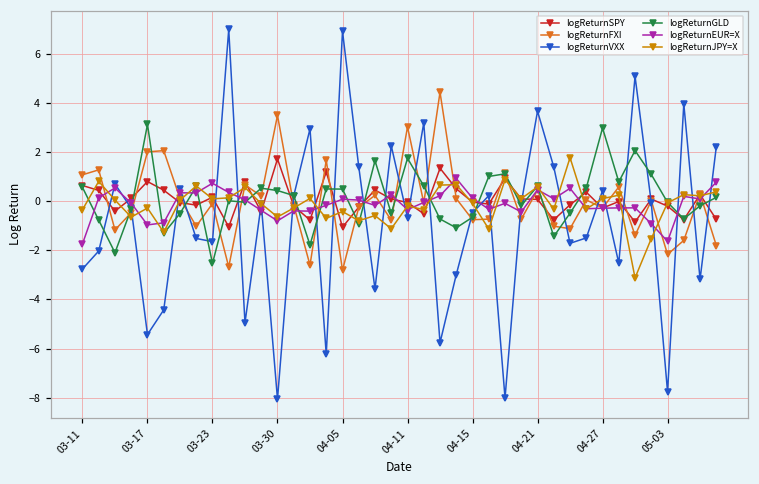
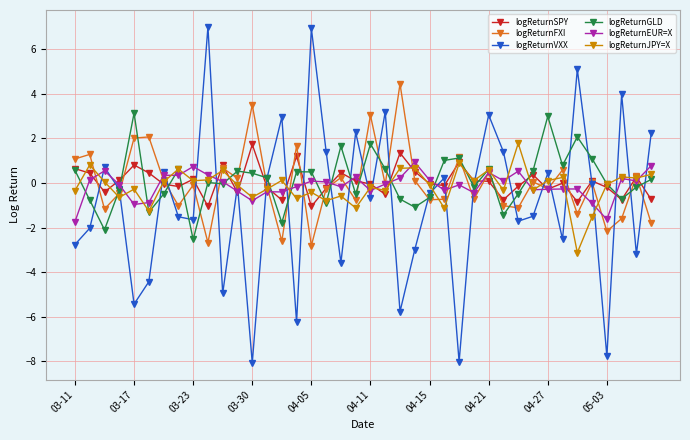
  {
    "logReturnSPY": {
      "03-17": 0.8,
      "03-30": 1.7,
      "04-05": -1.0,
      "04-11": 0.0,
      "04-21": 0.1,
      "05-03": -0.2
    },
    "logReturnVXX": {
      "03-11": -2.8,
      "03-17": -5.4,
      "03-23": -1.6,
      "03-30": -8.1,
      "04-05": 6.9,
      "04-11": -0.7,
      "04-15": -0.5,
-     "04-21": 3.7,
+     "04-21": 3.1,
      "04-27": 0.4,
      "05-03": -7.8
    },
    "logReturnGLD": {
      "03-17": 3.1,
      "03-23": -2.5,
      "03-30": 0.4,
      "04-05": 0.5,
      "04-11": 1.8,
      "04-27": 3.0
    },
    "logReturnEUR=X": {
      "03-11": -1.7,
      "03-17": -1.0,
      "03-23": 0.7,
      "03-30": -0.8,
      "04-05": 0.1,
      "04-11": -0.3,
      "04-15": 0.1,
      "05-03": -1.6
    }
  }
